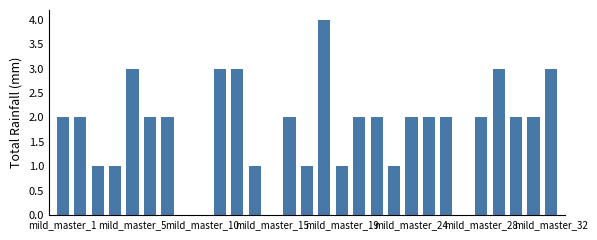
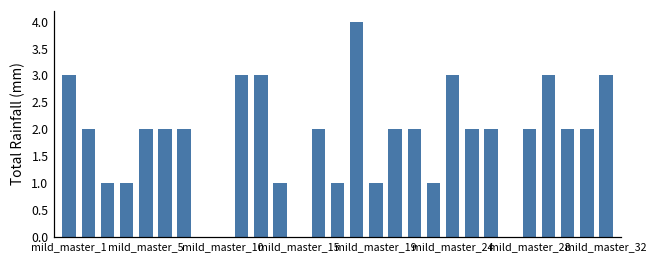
  {
-   "mild_master_1": 2,
-   "mild_master_5": 3,
+   "mild_master_1": 3,
+   "mild_master_5": 2,
    "mild_master_10": 0,
    "mild_master_15": 0,
    "mild_master_19": 1,
-   "mild_master_24": 2,
+   "mild_master_24": 3,
    "mild_master_28": 2,
    "mild_master_32": 3
  }
